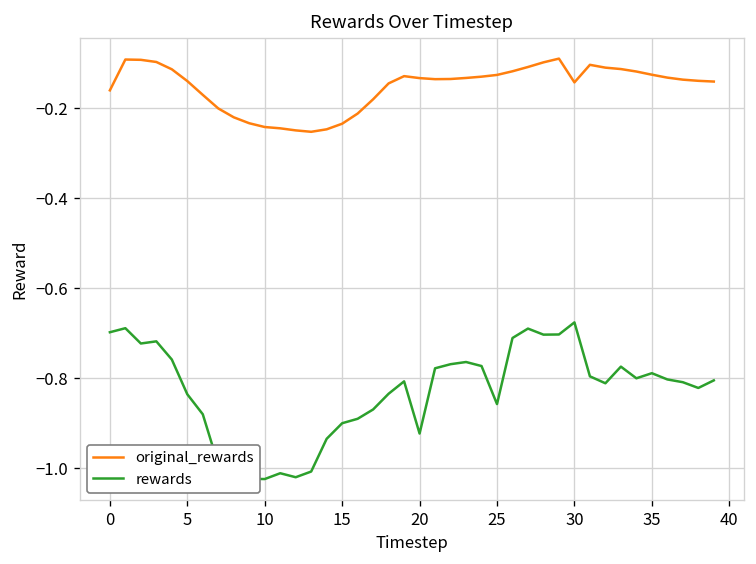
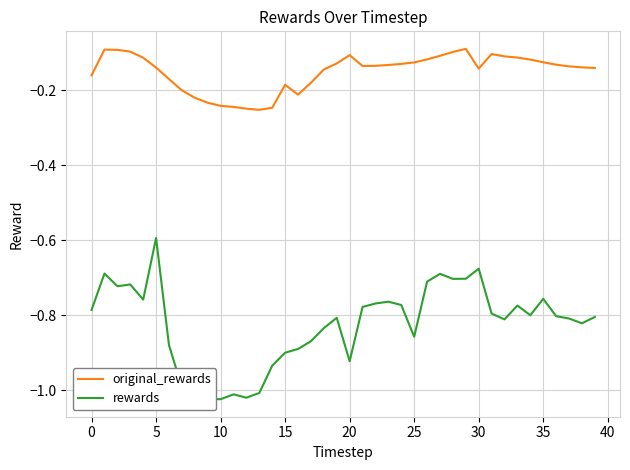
  {
    "original_rewards": {
      "0": -0.16,
      "5": -0.14,
      "10": -0.24,
-     "15": -0.23,
-     "20": -0.13,
+     "15": -0.19,
+     "20": -0.11,
      "25": -0.13,
      "30": -0.14,
      "35": -0.13
    },
    "rewards": {
-     "0": -0.70,
-     "5": -0.84,
+     "0": -0.79,
+     "5": -0.59,
      "10": -1.02,
      "15": -0.90,
      "20": -0.92,
      "25": -0.86,
      "30": -0.68,
-     "35": -0.79
+     "35": -0.76
    }
  }
